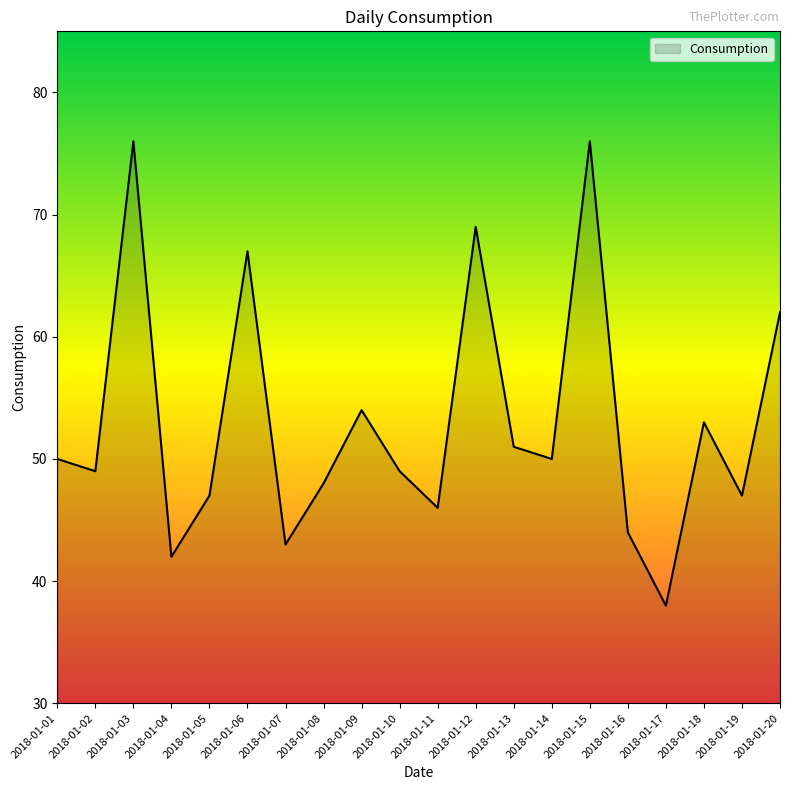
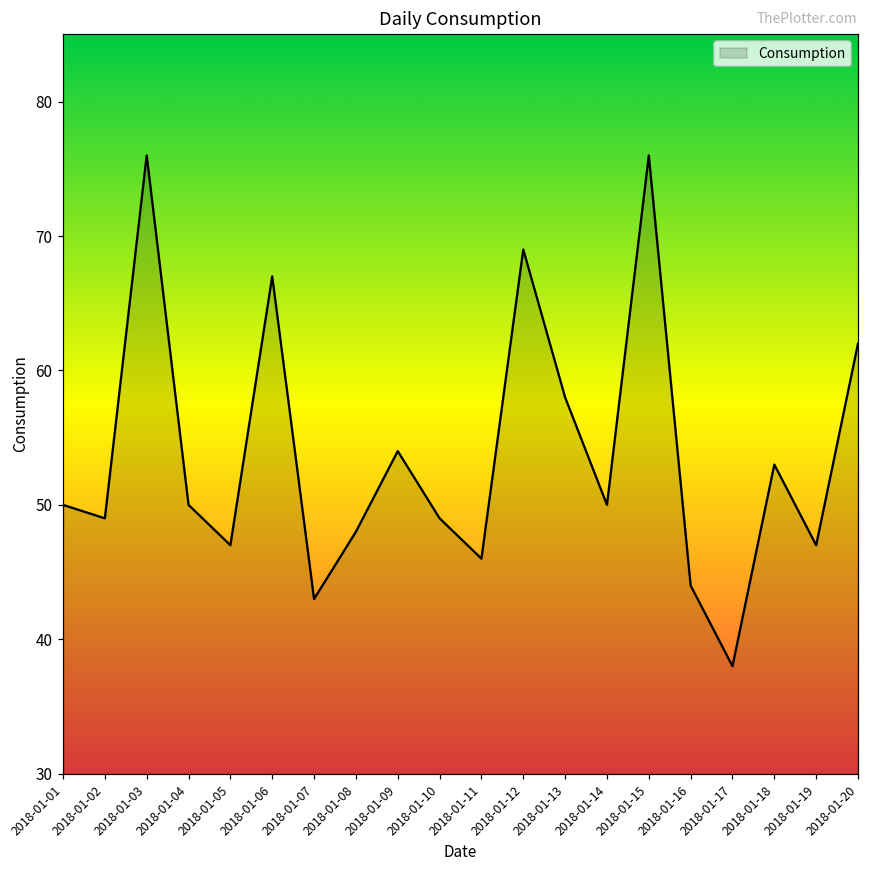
  {
    "2018-01-01": 50,
    "2018-01-02": 49,
    "2018-01-03": 76,
-   "2018-01-04": 42,
+   "2018-01-04": 50,
    "2018-01-05": 47,
    "2018-01-06": 67,
    "2018-01-07": 43,
    "2018-01-08": 48,
    "2018-01-09": 54,
    "2018-01-10": 49,
    "2018-01-11": 46,
    "2018-01-12": 69,
-   "2018-01-13": 51,
+   "2018-01-13": 58,
    "2018-01-14": 50,
    "2018-01-15": 76,
    "2018-01-16": 44,
    "2018-01-17": 38,
    "2018-01-18": 53,
    "2018-01-19": 47,
    "2018-01-20": 62
  }
